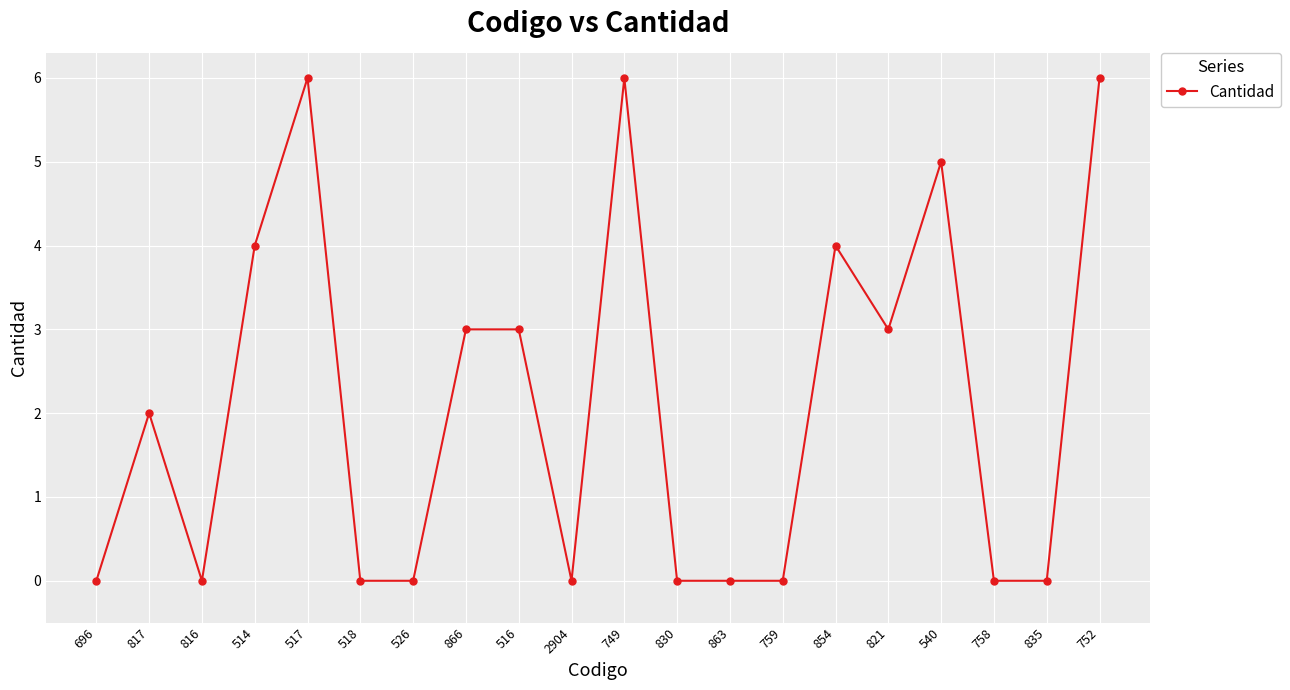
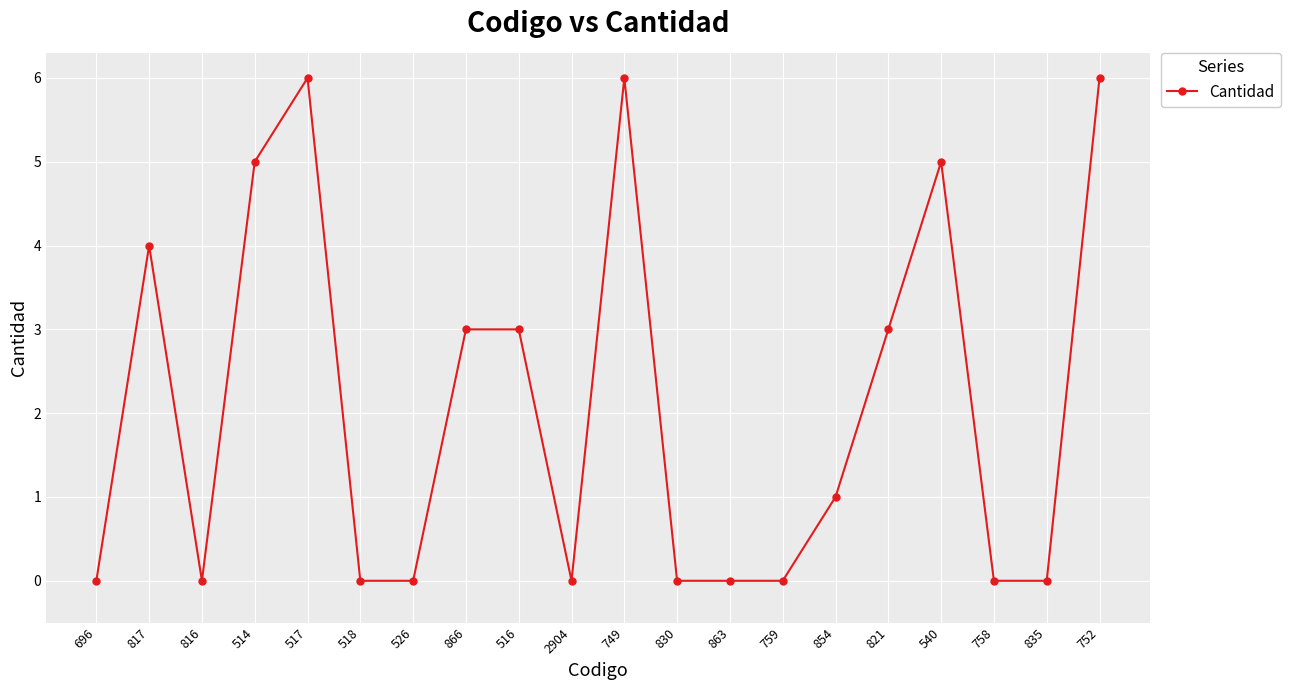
  {
    "696": 0,
-   "817": 2,
+   "817": 4,
    "816": 0,
-   "514": 4,
+   "514": 5,
    "517": 6,
    "518": 0,
    "526": 0,
    "866": 3,
    "516": 3,
    "2904": 0,
    "749": 6,
    "830": 0,
    "863": 0,
    "759": 0,
-   "854": 4,
+   "854": 1,
    "821": 3,
    "540": 5,
    "758": 0,
    "835": 0,
    "752": 6
  }
